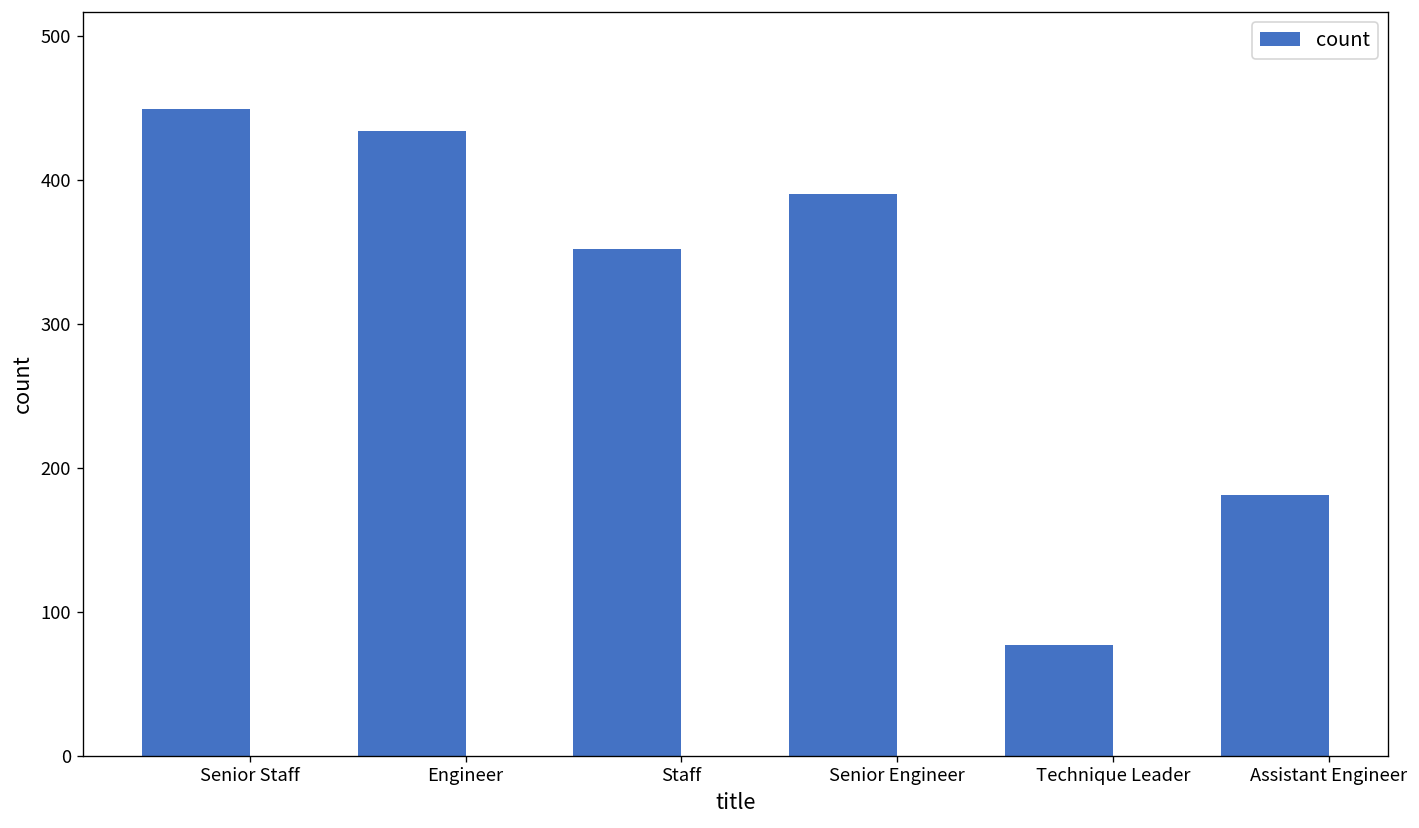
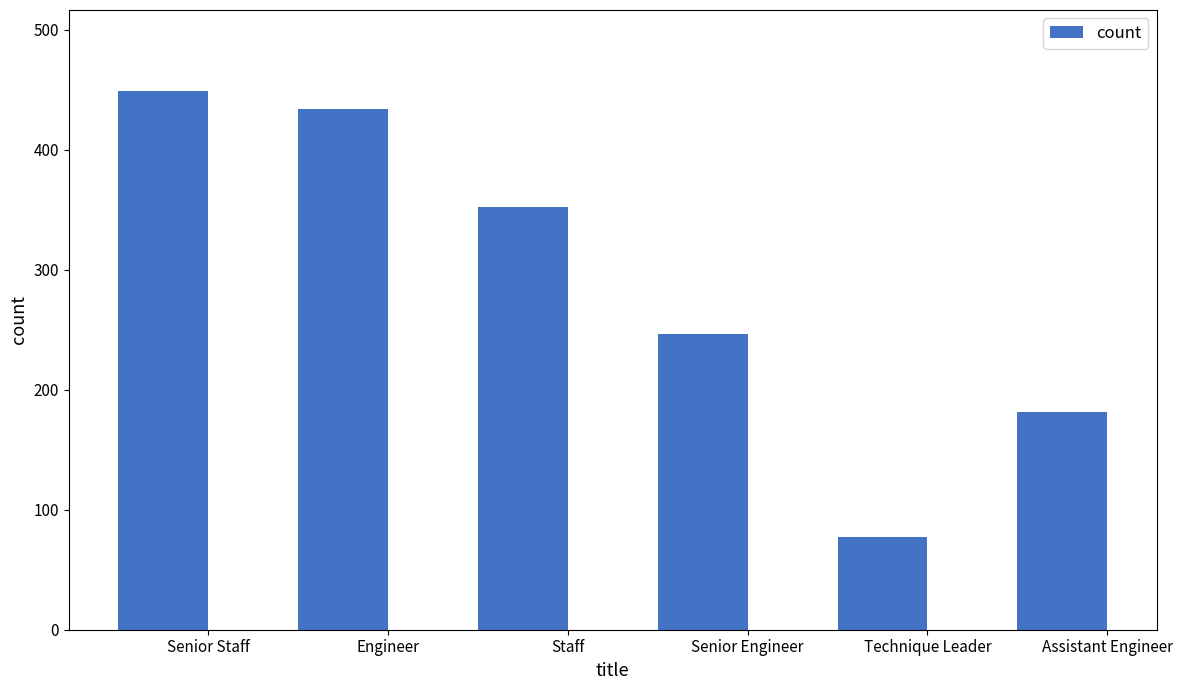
  {
    "Senior Staff": 449,
    "Engineer": 434,
    "Staff": 352,
-   "Senior Engineer": 390,
+   "Senior Engineer": 246,
    "Technique Leader": 77,
    "Assistant Engineer": 181
  }
